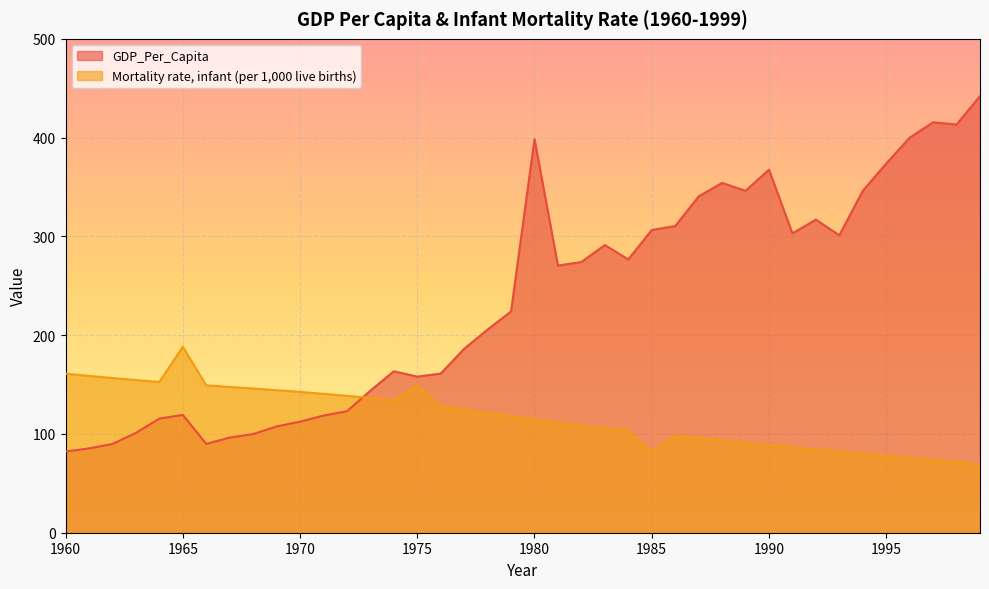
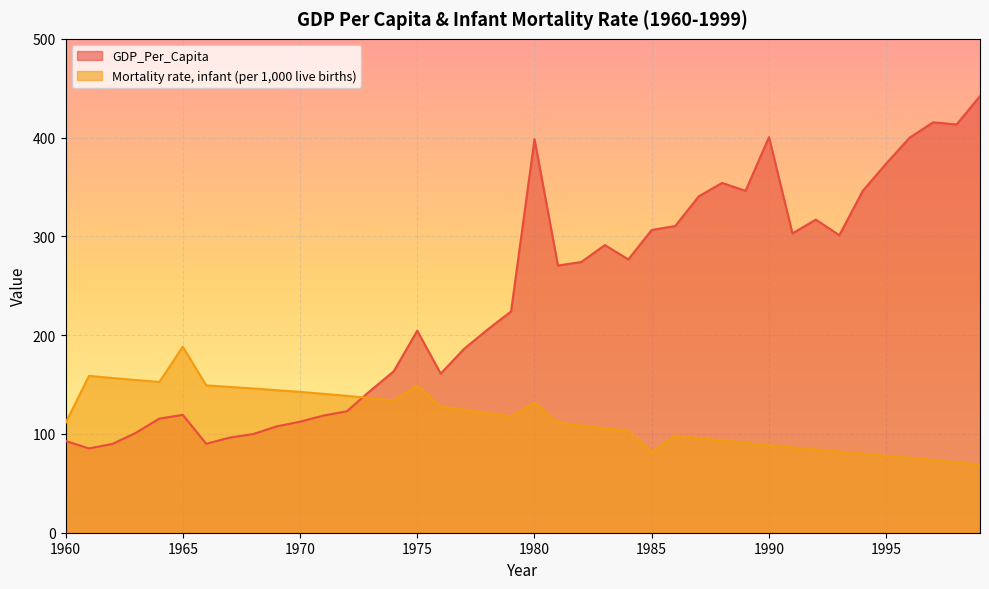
  {
    "GDP_Per_Capita": {
-     "1960": 80,
+     "1960": 90,
      "1965": 120,
      "1970": 110,
-     "1975": 160,
+     "1975": 200,
      "1980": 400,
      "1985": 310,
-     "1990": 370,
+     "1990": 400,
      "1995": 370
    },
    "Mortality rate, infant (per 1,000 live births)": {
-     "1960": 160,
+     "1960": 110,
      "1965": 190,
      "1970": 140,
      "1975": 150,
-     "1980": 110,
+     "1980": 130,
      "1985": 80,
      "1990": 90,
      "1995": 80
    }
  }
